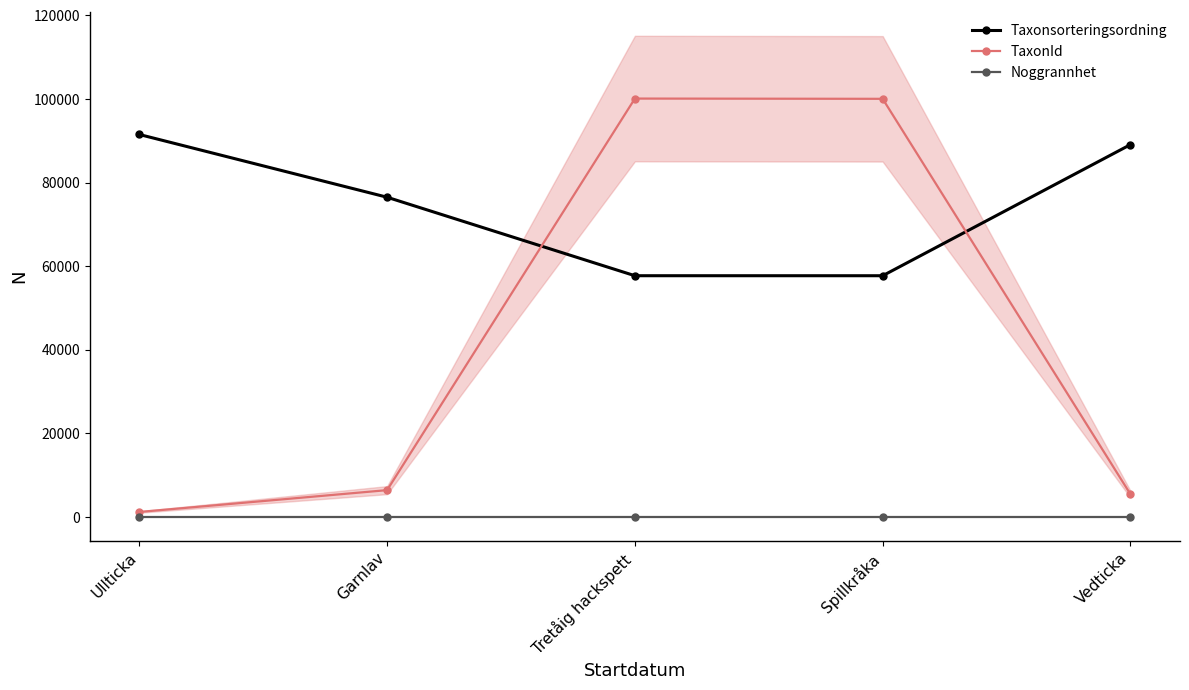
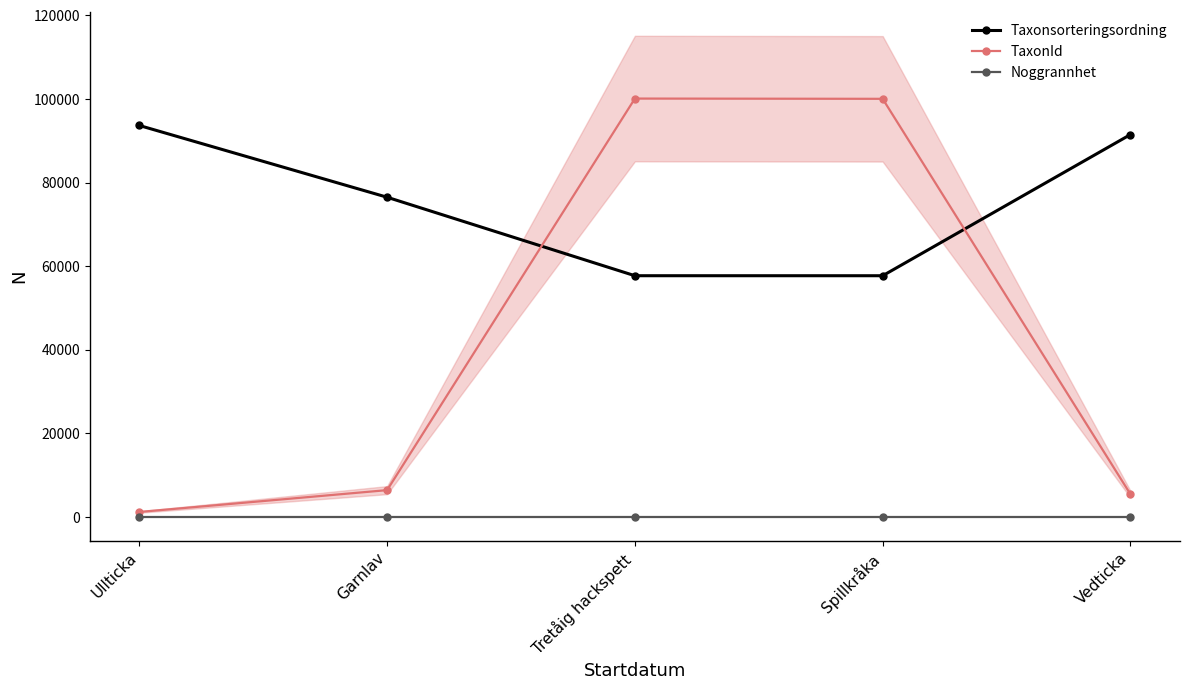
  {
    "Taxonsorteringsordning": {
-     "Ullticka": 92000,
+     "Ullticka": 94000,
      "Garnlav": 77000,
      "Tretåig hackspett": 58000,
      "Spillkråka": 58000,
-     "Vedticka": 89000
+     "Vedticka": 91000
    },
    "Noggrannhet": {
      "Ullticka": 0,
      "Garnlav": 0,
      "Tretåig hackspett": 0,
      "Spillkråka": 0,
      "Vedticka": 0
    }
  }
